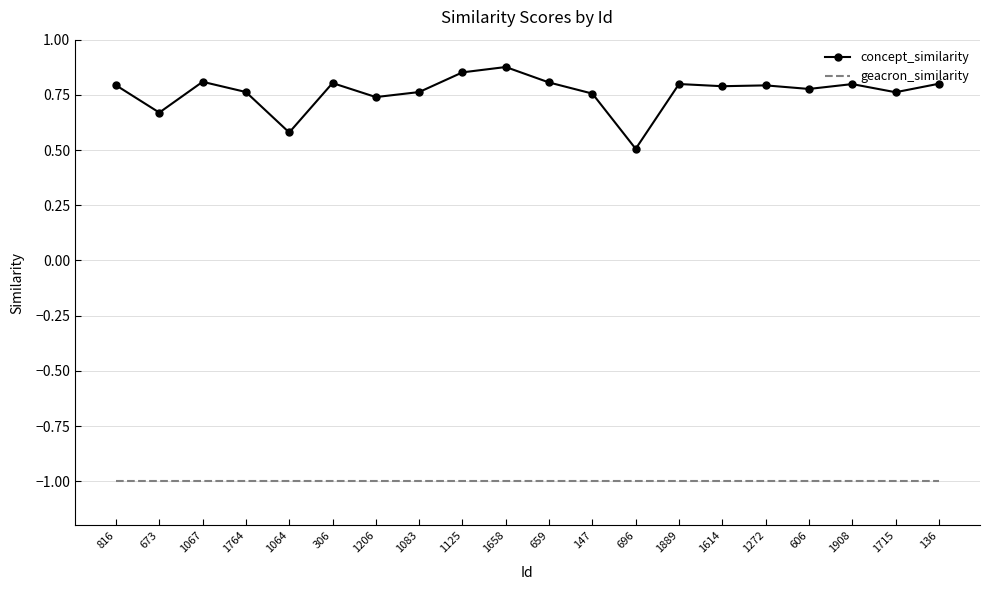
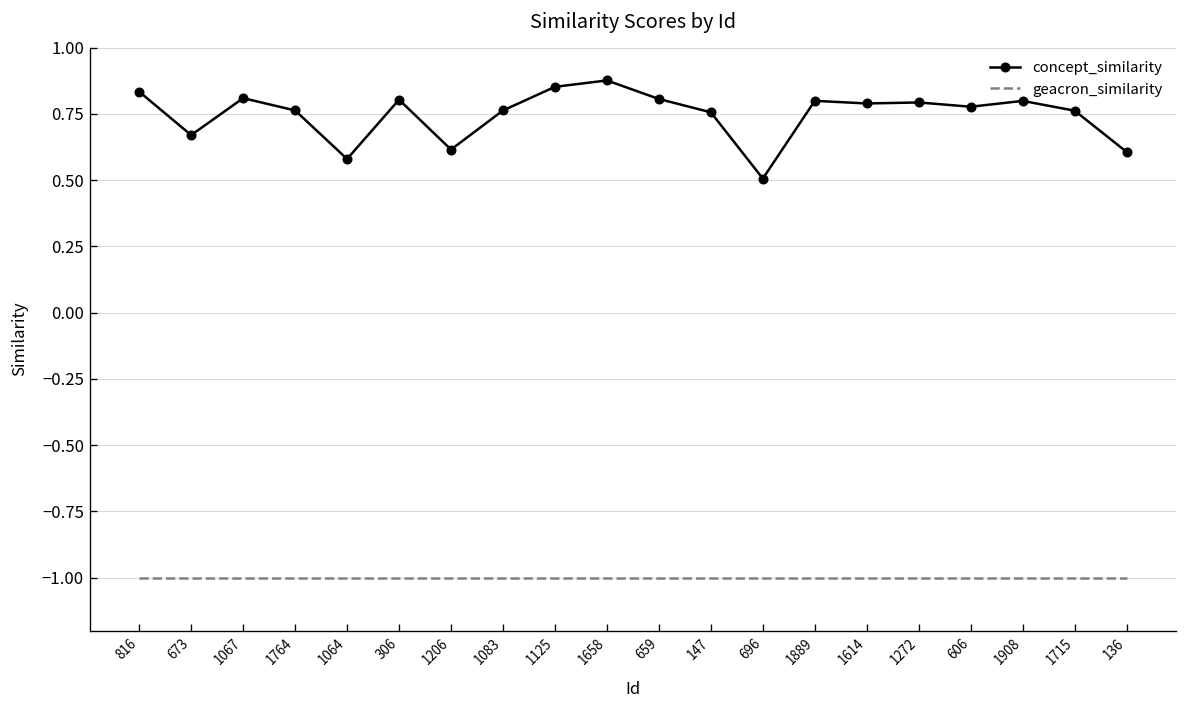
  {
    "concept_similarity": {
-     "816": 0.79,
+     "816": 0.83,
      "673": 0.67,
      "1067": 0.81,
      "1764": 0.76,
      "1064": 0.58,
      "306": 0.80,
-     "1206": 0.74,
+     "1206": 0.62,
      "1083": 0.76,
      "1125": 0.85,
      "1658": 0.88,
      "659": 0.81,
      "147": 0.76,
      "696": 0.51,
      "1889": 0.80,
      "1614": 0.79,
      "1272": 0.79,
      "606": 0.78,
      "1908": 0.80,
      "1715": 0.76,
-     "136": 0.80
+     "136": 0.61
    },
    "geacron_similarity": {
      "816": -1.00,
      "673": -1.00,
      "1067": -1.00,
      "1764": -1.00,
      "1064": -1.00,
      "306": -1.00,
      "1206": -1.00,
      "1083": -1.00,
      "1125": -1.00,
      "1658": -1.00,
      "659": -1.00,
      "147": -1.00,
      "696": -1.00,
      "1889": -1.00,
      "1614": -1.00,
      "1272": -1.00,
      "606": -1.00,
      "1908": -1.00,
      "1715": -1.00,
      "136": -1.00
    }
  }
